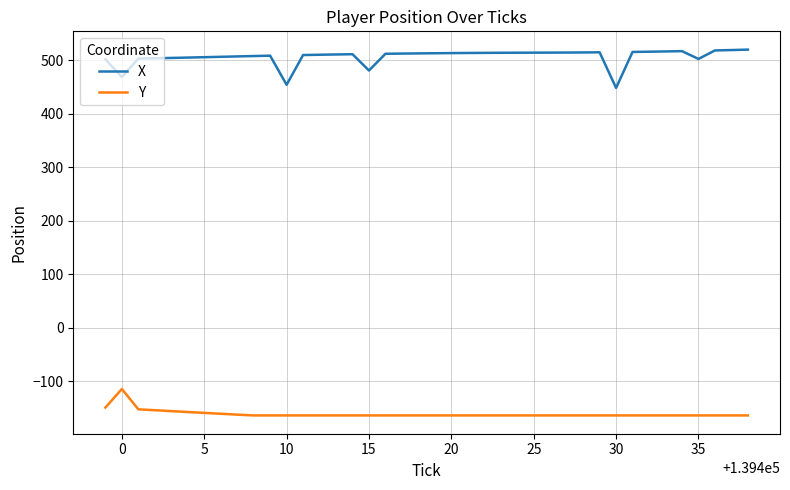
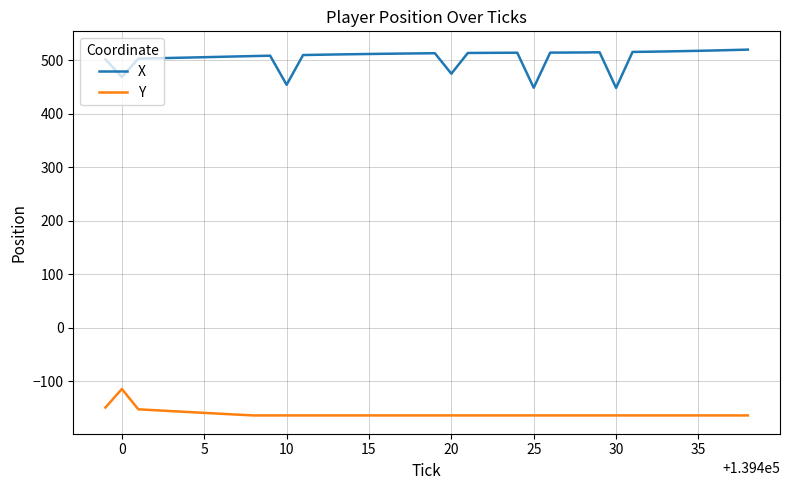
  {
    "X": {
      "5": 510,
      "10": 450,
-     "15": 480,
-     "20": 510,
-     "25": 510,
+     "15": 510,
+     "20": 480,
+     "25": 450,
      "30": 450,
-     "35": 500
+     "35": 520
    },
    "Y": {
      "0": -110,
      "5": -160,
      "10": -160,
      "15": -160,
      "20": -160,
      "25": -160,
      "30": -160,
      "35": -160
    }
  }
